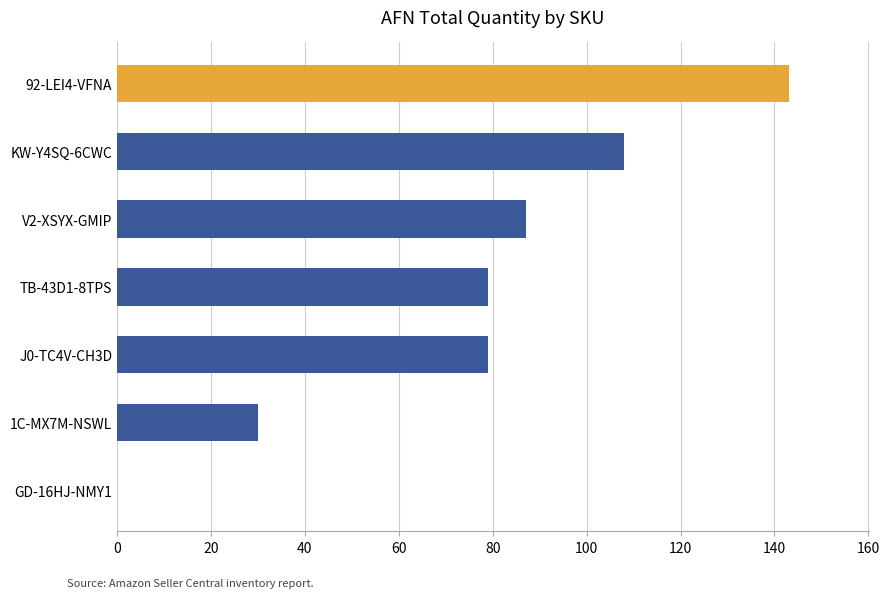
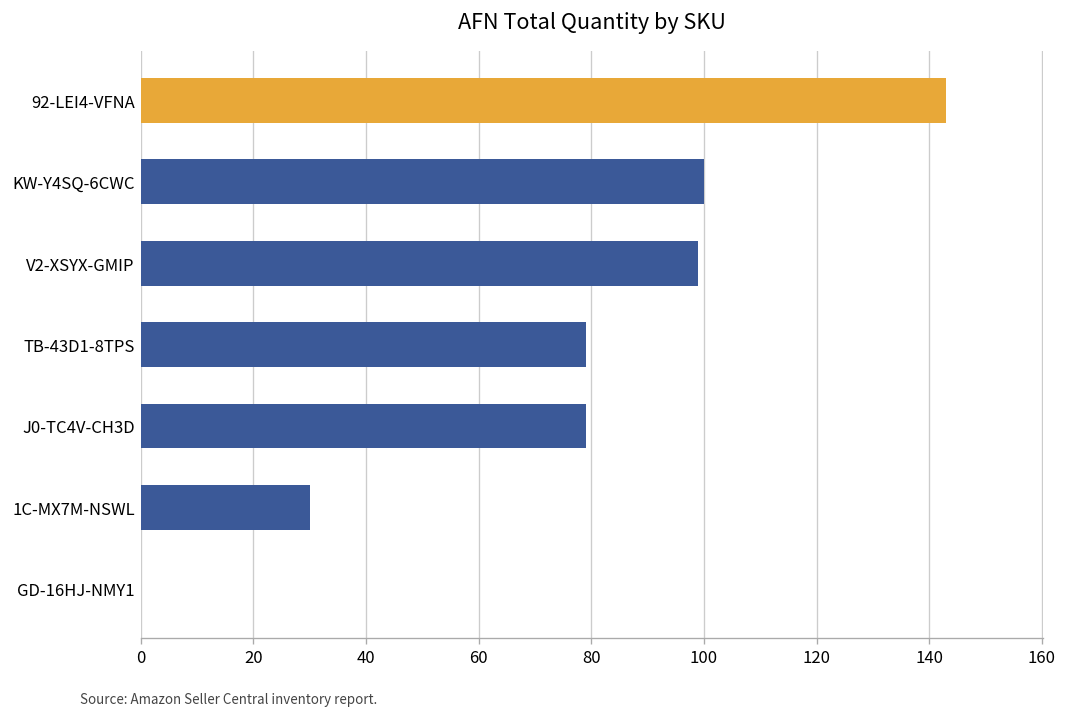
  {
    "92-LEI4-VFNA": 143,
-   "KW-Y4SQ-6CWC": 108,
-   "V2-XSYX-GMIP": 87,
+   "KW-Y4SQ-6CWC": 100,
+   "V2-XSYX-GMIP": 99,
    "TB-43D1-8TPS": 79,
    "J0-TC4V-CH3D": 79,
    "1C-MX7M-NSWL": 30,
    "GD-16HJ-NMY1": 0
  }
